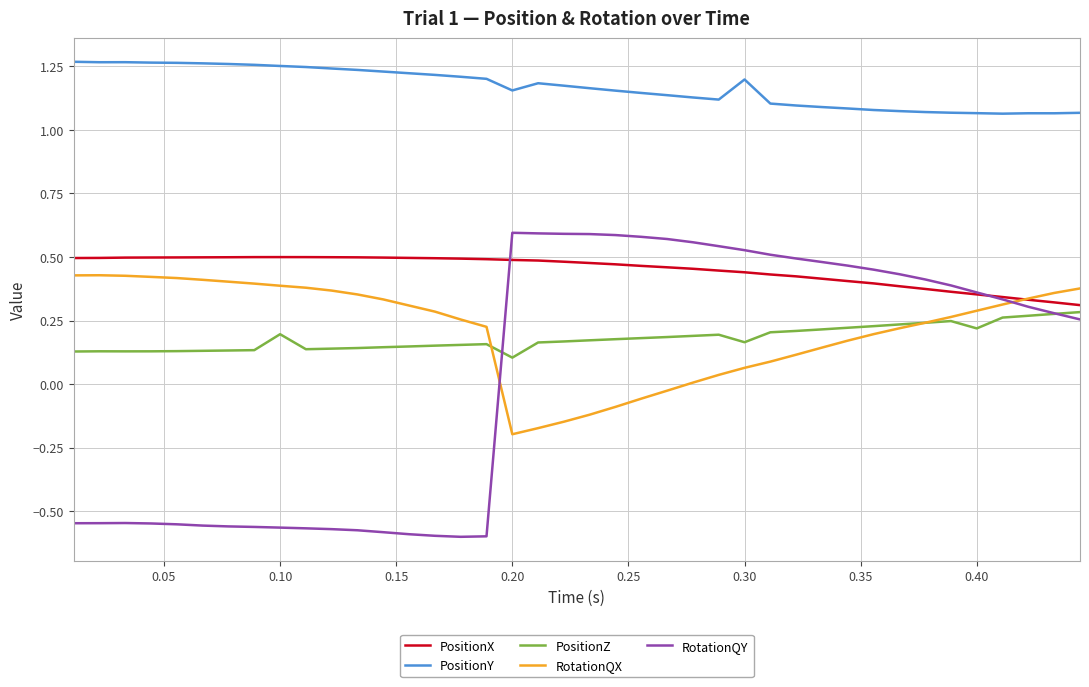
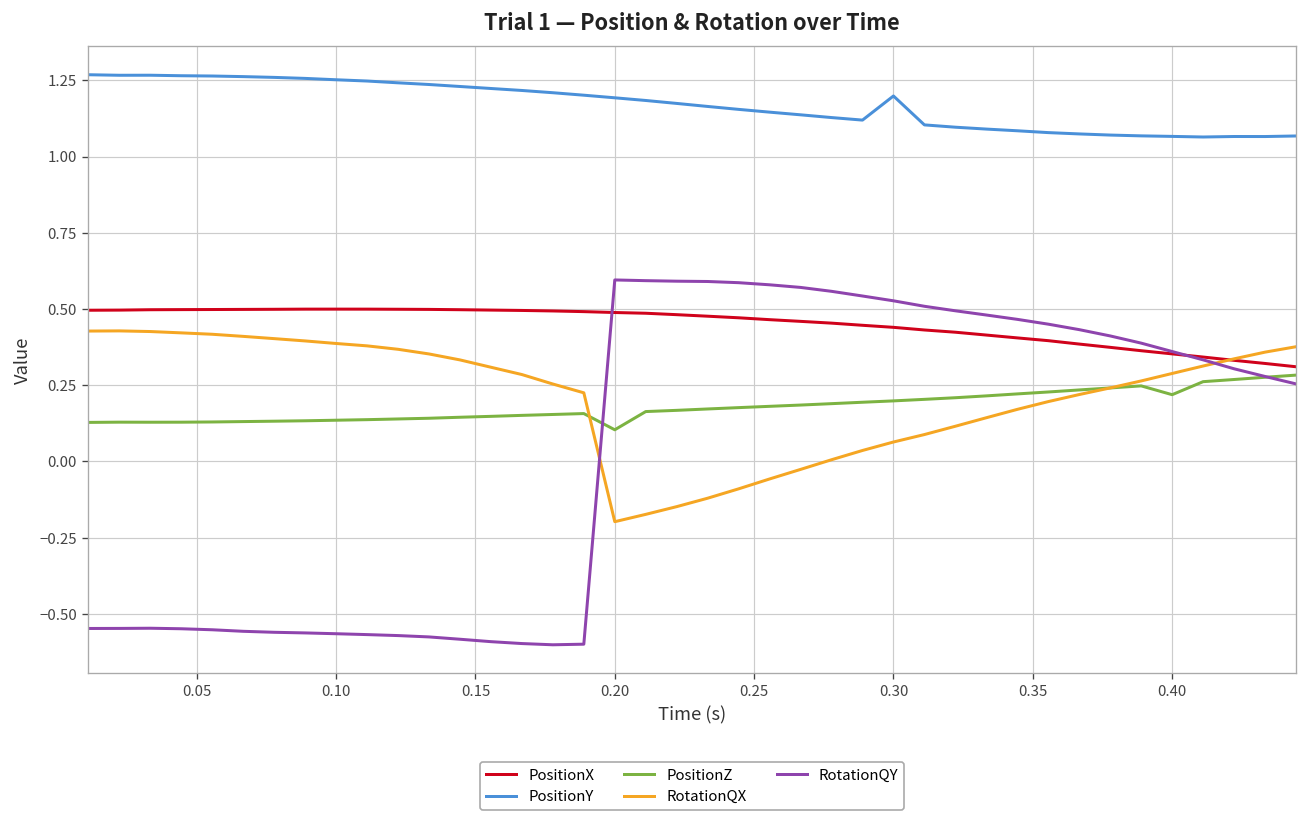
  {
    "PositionX": {
      "0.10": 0.50,
      "0.20": 0.49,
      "0.30": 0.44
    },
    "PositionY": {
      "0.10": 1.25,
-     "0.20": 1.16,
+     "0.20": 1.19,
      "0.30": 1.20,
      "0.40": 1.07
    },
    "PositionZ": {
-     "0.10": 0.20,
+     "0.10": 0.14,
      "0.20": 0.10,
-     "0.30": 0.16,
+     "0.30": 0.20,
      "0.40": 0.22
    },
    "RotationQX": {
      "0.10": 0.39,
      "0.20": -0.20,
      "0.30": 0.06,
      "0.40": 0.29
    },
    "RotationQY": {
      "0.10": -0.56,
      "0.20": 0.60,
      "0.30": 0.53
    }
  }
